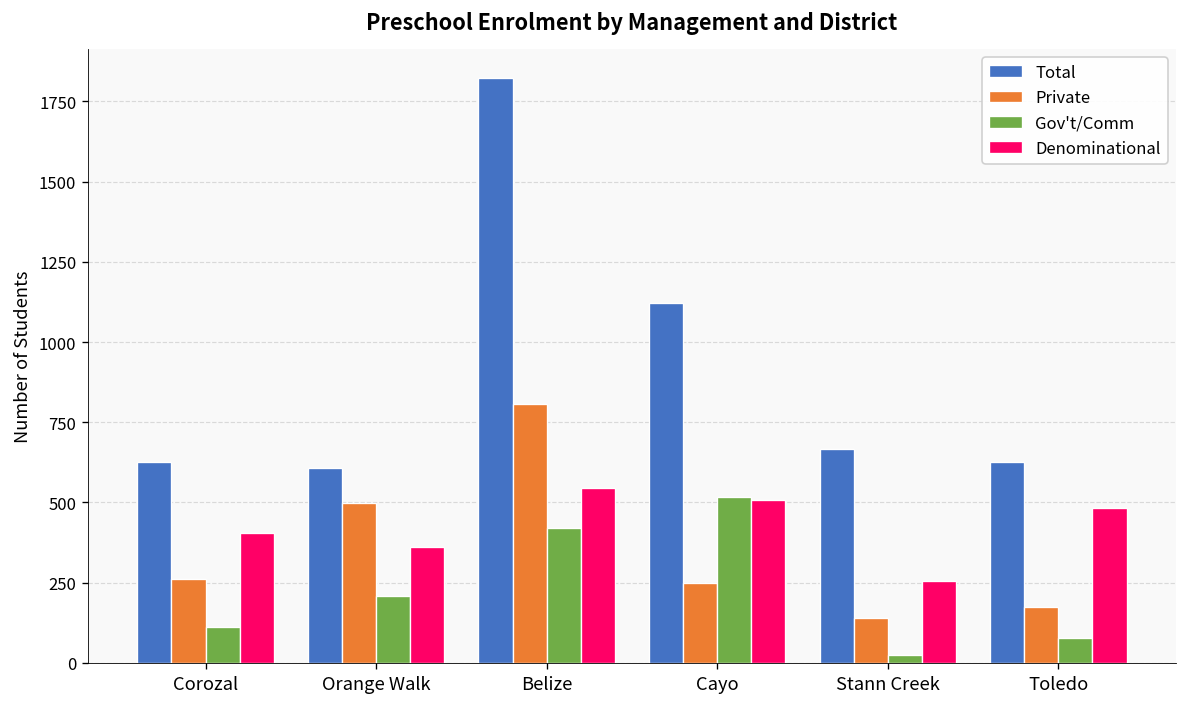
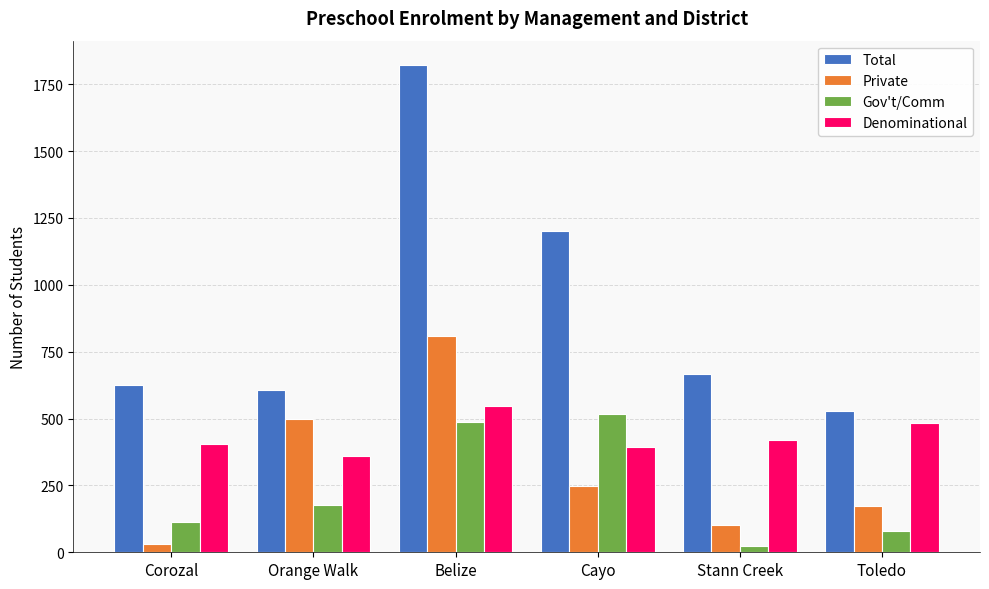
  {
    "Total": {
      "Corozal": 630,
      "Orange Walk": 610,
      "Belize": 1820,
-     "Cayo": 1120,
+     "Cayo": 1200,
      "Stann Creek": 670,
-     "Toledo": 630
+     "Toledo": 530
    },
    "Private": {
-     "Corozal": 260,
+     "Corozal": 30,
      "Orange Walk": 500,
      "Belize": 810,
      "Cayo": 250,
-     "Stann Creek": 140,
+     "Stann Creek": 100,
      "Toledo": 170
    },
    "Gov't/Comm": {
      "Corozal": 110,
-     "Orange Walk": 210,
-     "Belize": 420,
+     "Orange Walk": 180,
+     "Belize": 490,
      "Cayo": 520,
      "Stann Creek": 30,
      "Toledo": 80
    },
    "Denominational": {
      "Corozal": 410,
      "Orange Walk": 360,
      "Belize": 550,
-     "Cayo": 510,
-     "Stann Creek": 250,
+     "Cayo": 400,
+     "Stann Creek": 420,
      "Toledo": 480
    }
  }
